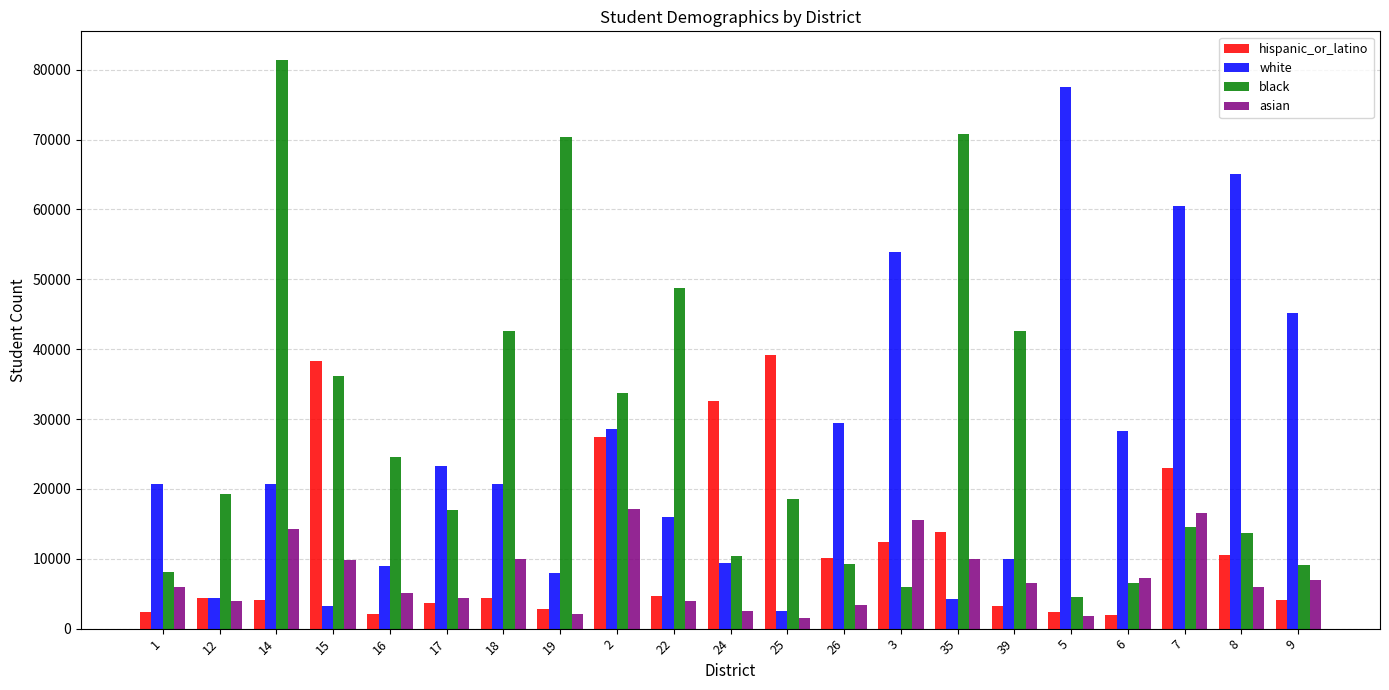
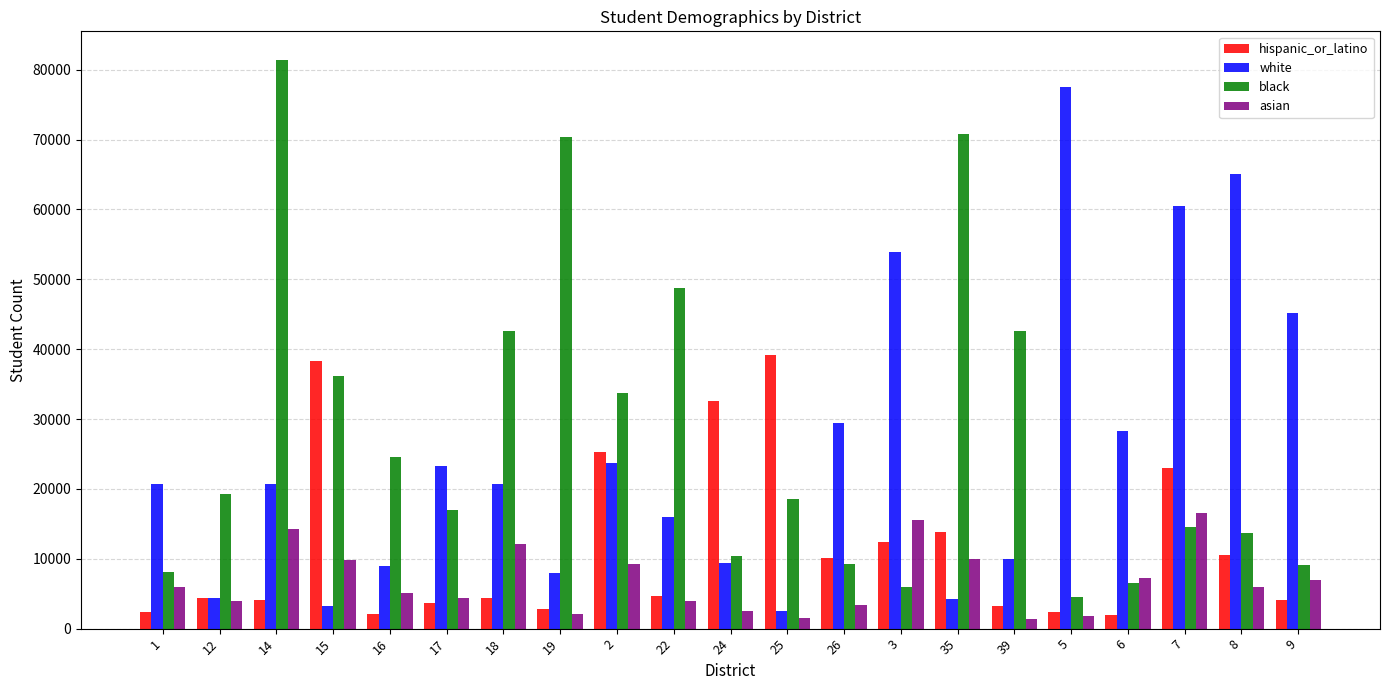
  {
    "hispanic_or_latino": {
      "1": 2000,
      "12": 4000,
      "14": 4000,
      "15": 38000,
      "16": 2000,
      "17": 4000,
      "18": 4000,
      "19": 3000,
-     "2": 28000,
+     "2": 25000,
      "22": 5000,
      "24": 33000,
      "25": 39000,
      "26": 10000,
      "3": 12000,
      "35": 14000,
      "39": 3000,
      "5": 2000,
      "6": 2000,
      "7": 23000,
      "8": 10000,
      "9": 4000
    },
    "white": {
      "1": 21000,
      "12": 4000,
      "14": 21000,
      "15": 3000,
      "16": 9000,
      "17": 23000,
      "18": 21000,
      "19": 8000,
-     "2": 29000,
+     "2": 24000,
      "22": 16000,
      "24": 9000,
      "25": 3000,
      "26": 29000,
      "3": 54000,
      "35": 4000,
      "39": 10000,
      "5": 77000,
      "6": 28000,
      "7": 61000,
      "8": 65000,
      "9": 45000
    },
    "black": {
      "1": 8000,
      "12": 19000,
      "14": 81000,
      "15": 36000,
      "16": 25000,
      "17": 17000,
      "18": 43000,
      "19": 70000,
      "2": 34000,
      "22": 49000,
      "24": 10000,
      "25": 19000,
      "26": 9000,
      "3": 6000,
      "35": 71000,
      "39": 43000,
      "5": 4000,
      "6": 7000,
      "7": 15000,
      "8": 14000,
      "9": 9000
    },
    "asian": {
      "1": 6000,
      "12": 4000,
      "14": 14000,
      "15": 10000,
      "16": 5000,
      "17": 4000,
-     "18": 10000,
+     "18": 12000,
      "19": 2000,
-     "2": 17000,
+     "2": 9000,
      "22": 4000,
      "24": 3000,
      "25": 2000,
      "26": 3000,
      "3": 16000,
      "35": 10000,
-     "39": 7000,
+     "39": 1000,
      "5": 2000,
      "6": 7000,
      "7": 16000,
      "8": 6000,
      "9": 7000
    }
  }
